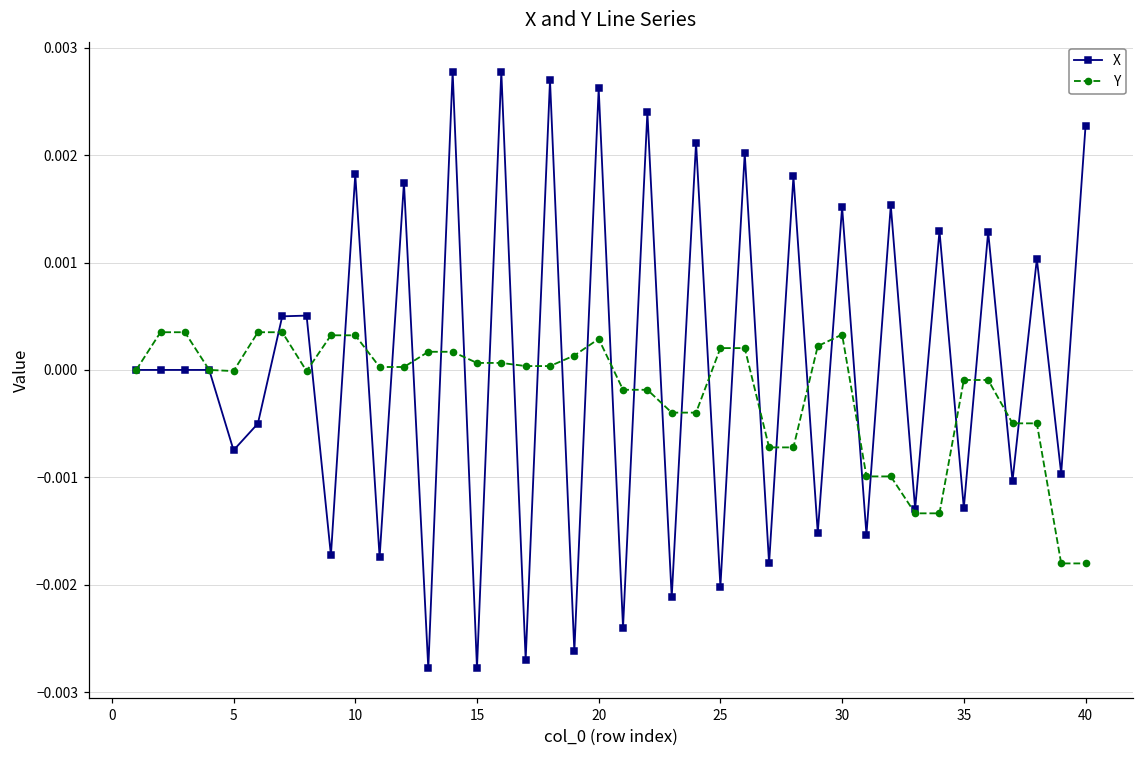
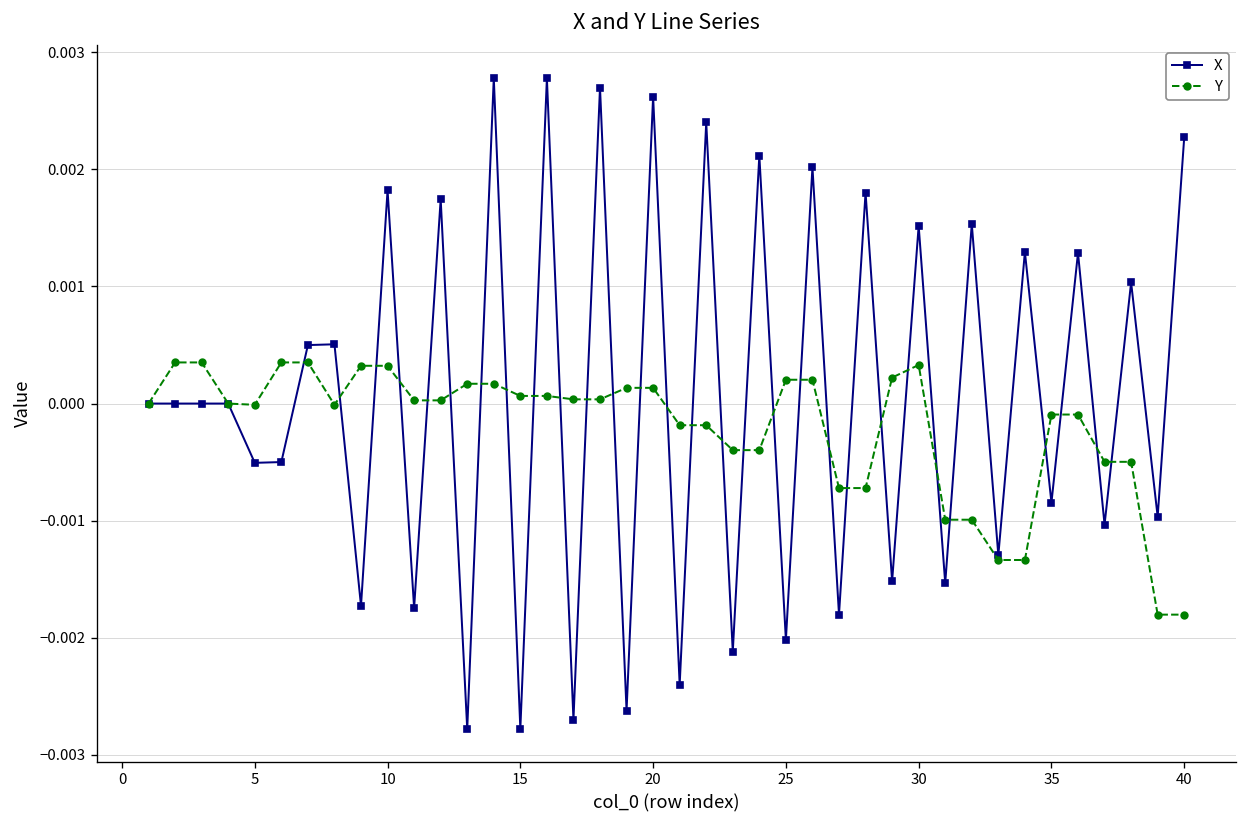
  {
    "X": {
-     "5": -0.0007,
+     "5": -0.0005,
      "10": 0.0018,
      "15": -0.0028,
      "20": 0.0026,
      "25": -0.0020,
      "30": 0.0015,
-     "35": -0.0013,
+     "35": -0.0008,
      "40": 0.0023
    },
    "Y": {
      "5": 0.0000,
      "10": 0.0003,
      "15": 0.0001,
-     "20": 0.0003,
+     "20": 0.0001,
      "25": 0.0002,
      "30": 0.0003,
      "35": -0.0001,
      "40": -0.0018
    }
  }
